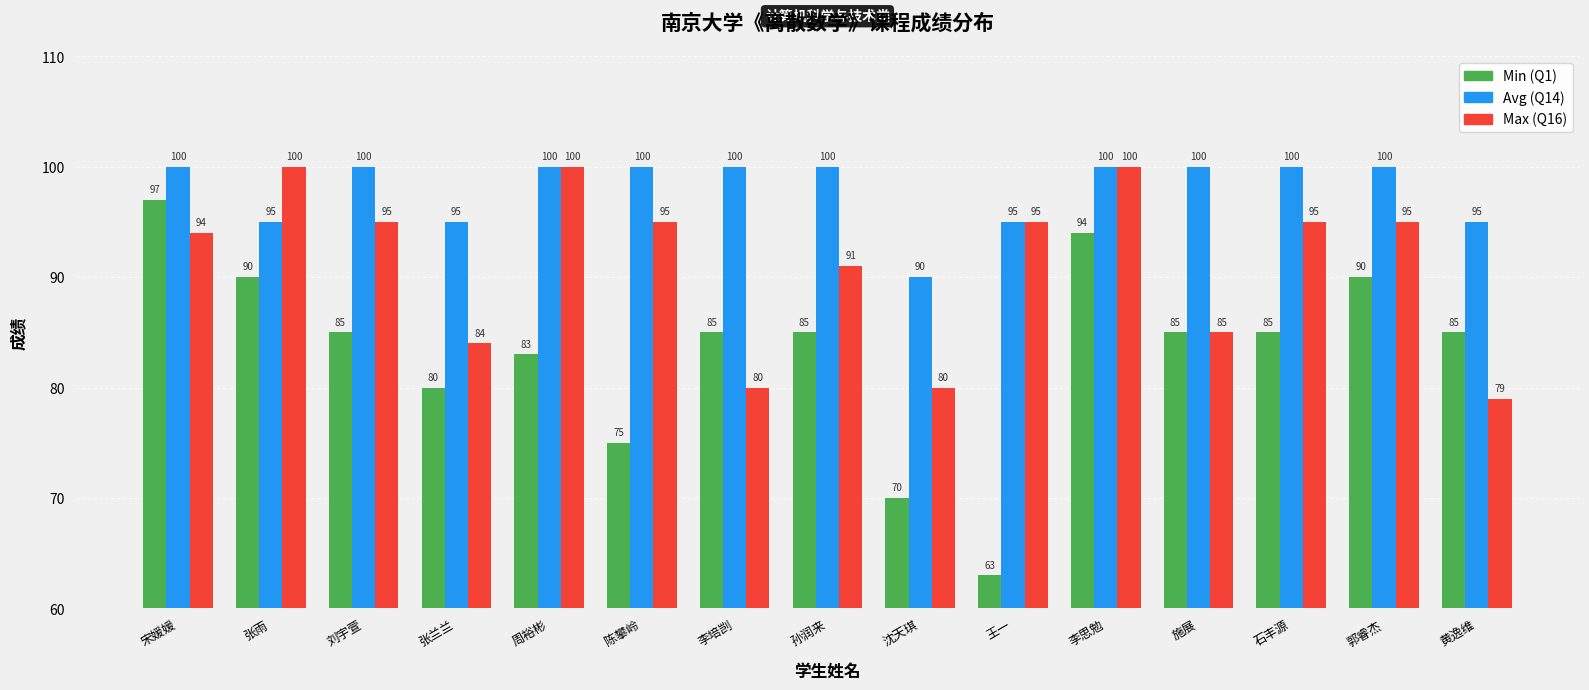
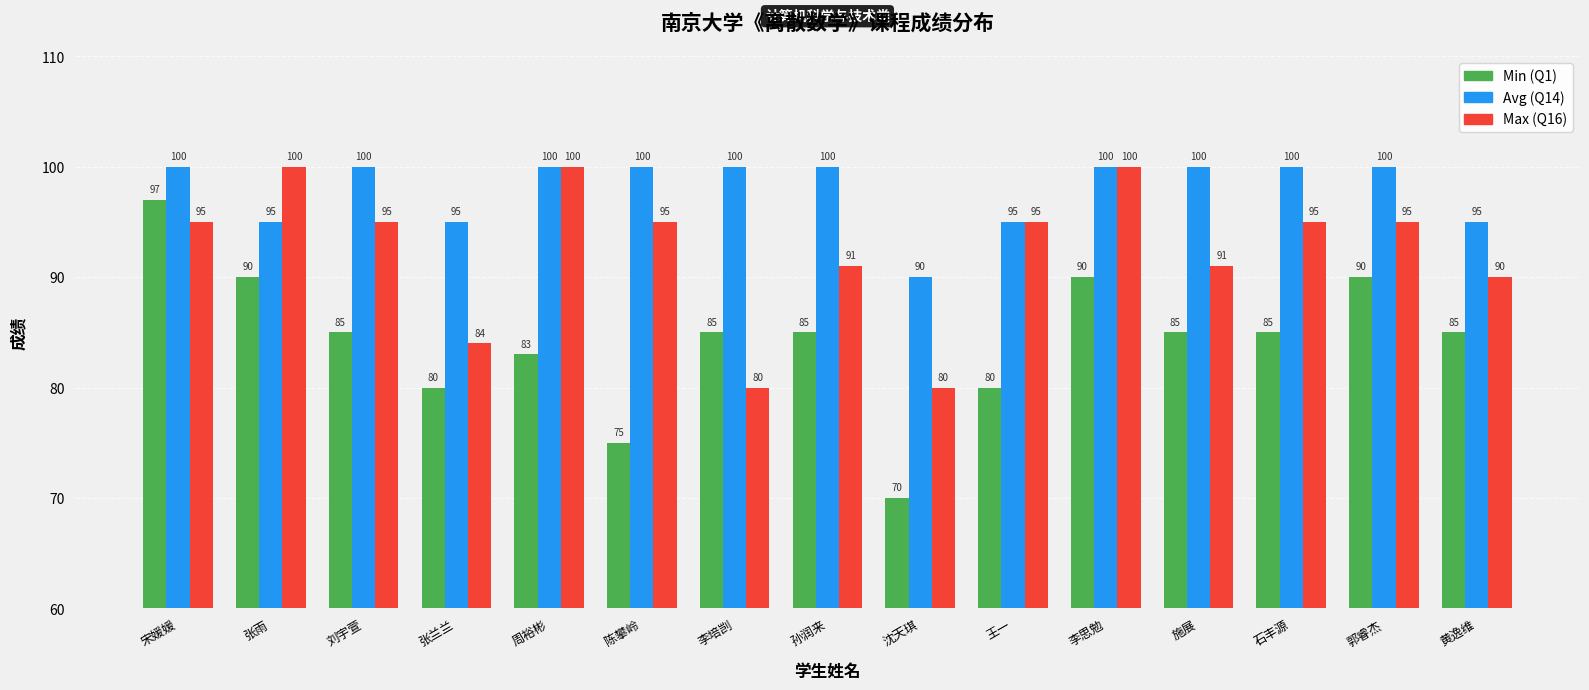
  {
    "Min (Q1)": {
      "宋媛媛": 97,
      "张雨": 90,
      "刘宇萱": 85,
      "张兰兰": 80,
      "周裕彬": 83,
      "陈攀岭": 75,
      "李培剀": 85,
      "孙润来": 85,
      "沈天琪": 70,
-     "王一": 63,
-     "李思勉": 94,
+     "王一": 80,
+     "李思勉": 90,
      "施展": 85,
      "石丰源": 85,
      "郭睿杰": 90,
      "黄逸维": 85
    },
    "Avg (Q14)": {
      "宋媛媛": 100,
      "张雨": 95,
      "刘宇萱": 100,
      "张兰兰": 95,
      "周裕彬": 100,
      "陈攀岭": 100,
      "李培剀": 100,
      "孙润来": 100,
      "沈天琪": 90,
      "王一": 95,
      "李思勉": 100,
      "施展": 100,
      "石丰源": 100,
      "郭睿杰": 100,
      "黄逸维": 95
    },
    "Max (Q16)": {
-     "宋媛媛": 94,
+     "宋媛媛": 95,
      "张雨": 100,
      "刘宇萱": 95,
      "张兰兰": 84,
      "周裕彬": 100,
      "陈攀岭": 95,
      "李培剀": 80,
      "孙润来": 91,
      "沈天琪": 80,
      "王一": 95,
      "李思勉": 100,
-     "施展": 85,
+     "施展": 91,
      "石丰源": 95,
      "郭睿杰": 95,
-     "黄逸维": 79
+     "黄逸维": 90
    }
  }
